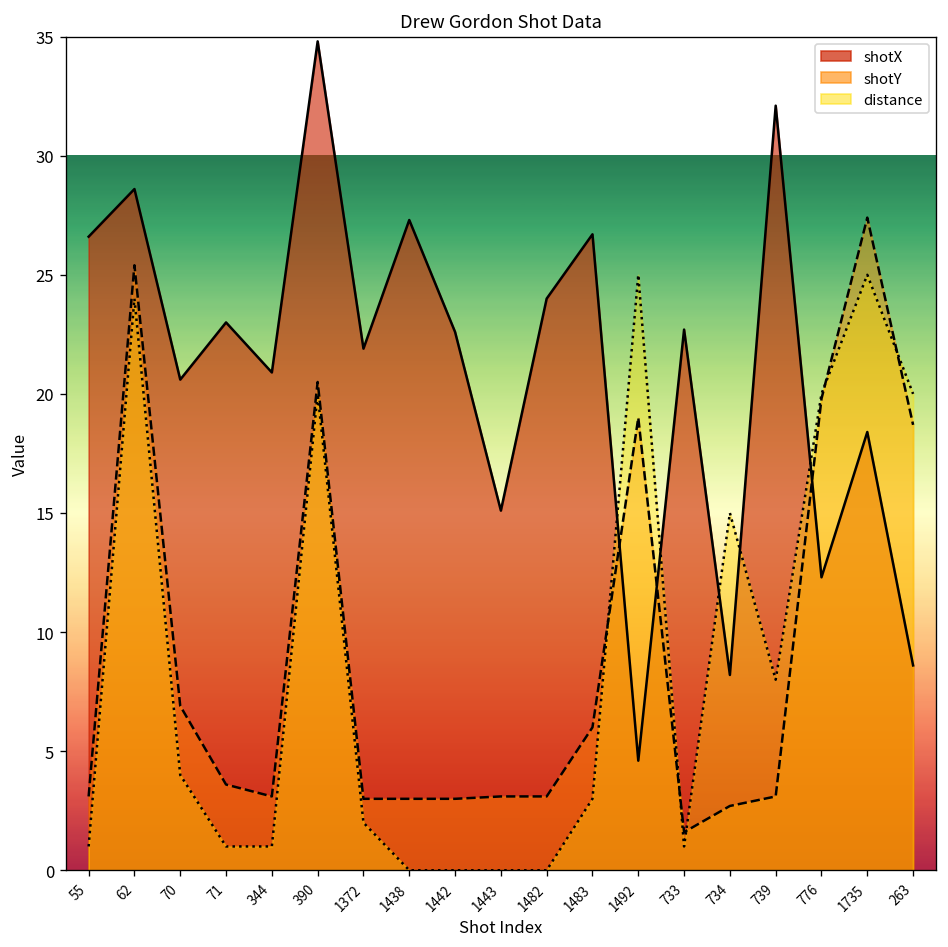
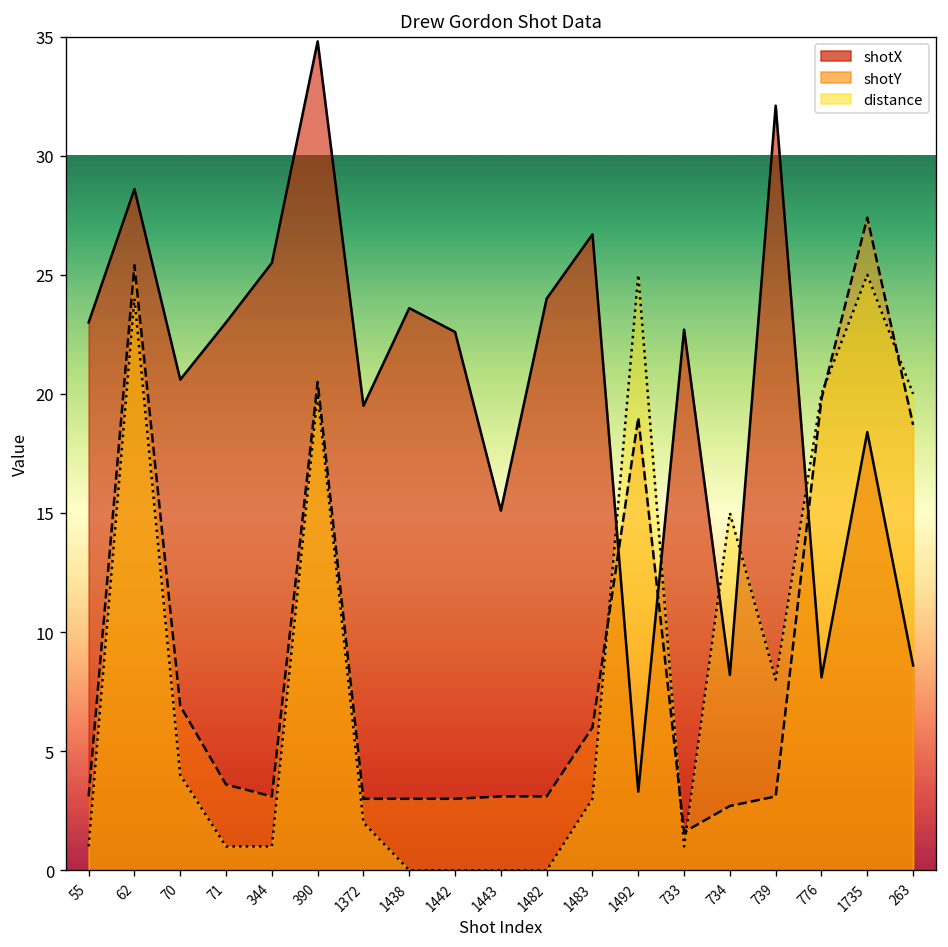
  {
    "shotX": {
-     "55": 26.6,
+     "55": 23.0,
      "62": 28.6,
      "70": 20.6,
      "71": 23.0,
-     "344": 20.9,
+     "344": 25.5,
      "390": 34.8,
-     "1372": 21.9,
-     "1438": 27.3,
+     "1372": 19.5,
+     "1438": 23.6,
      "1442": 22.6,
      "1443": 15.1,
      "1482": 24.0,
      "1483": 26.7,
-     "1492": 4.6,
+     "1492": 3.3,
      "733": 22.7,
      "734": 8.2,
      "739": 32.1,
-     "776": 12.3,
+     "776": 8.1,
      "1735": 18.4,
      "263": 8.6
    }
  }
